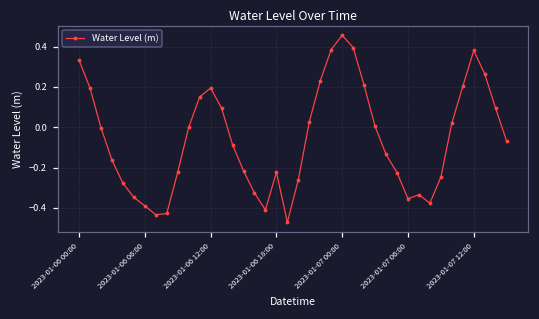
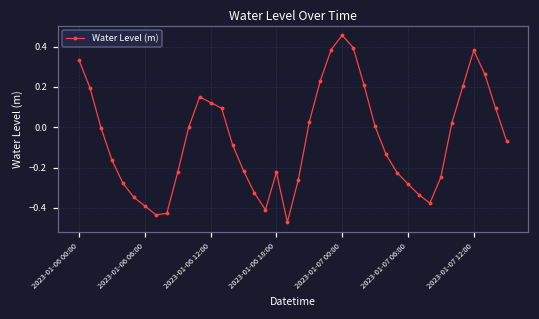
  {
    "2023-01-06 00:00": 0.33,
    "2023-01-06 06:00": -0.39,
-   "2023-01-06 12:00": 0.19,
+   "2023-01-06 12:00": 0.12,
    "2023-01-06 18:00": -0.22,
    "2023-01-07 00:00": 0.46,
-   "2023-01-07 06:00": -0.35,
+   "2023-01-07 06:00": -0.28,
    "2023-01-07 12:00": 0.38
  }
